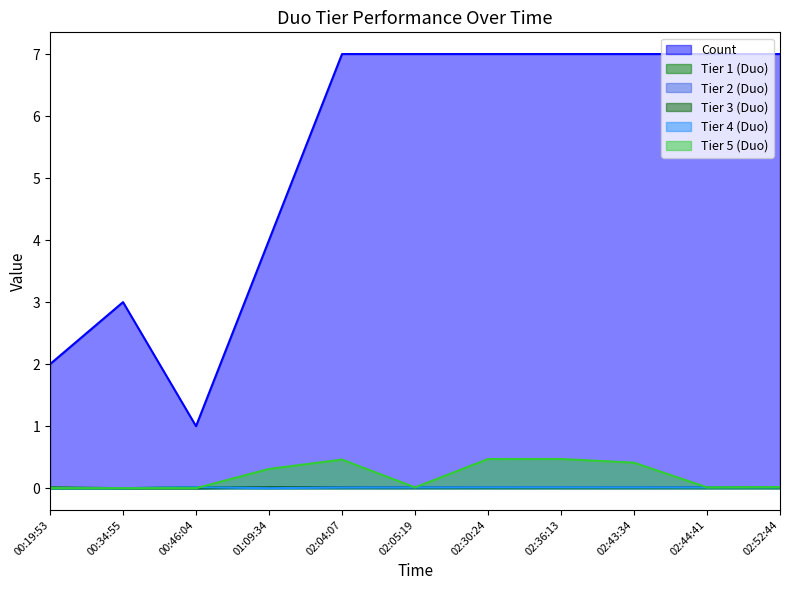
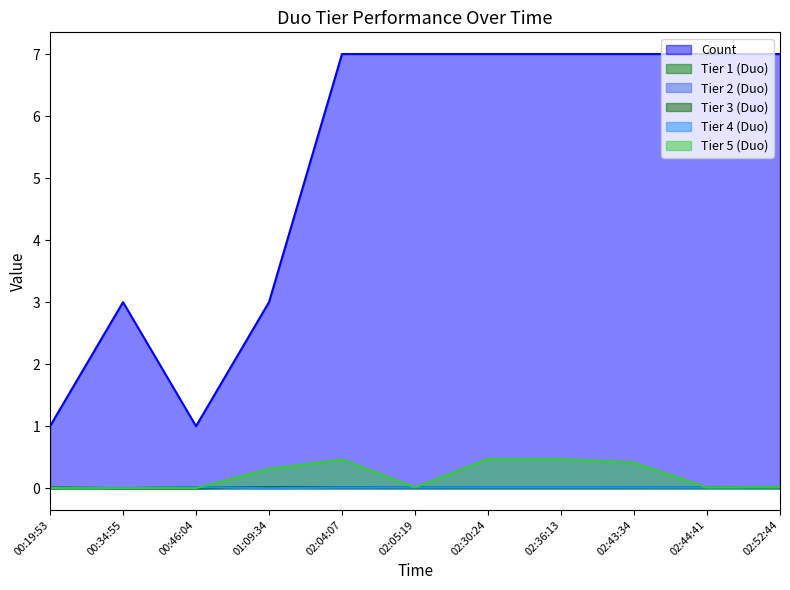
  {
    "Count": {
-     "00:19:53": 2,
+     "00:19:53": 1,
      "00:34:55": 3,
      "00:46:04": 1,
-     "01:09:34": 4,
+     "01:09:34": 3,
      "02:04:07": 7,
      "02:05:19": 7,
      "02:30:24": 7,
      "02:36:13": 7,
      "02:43:34": 7,
      "02:52:44": 7
    },
    "Tier 5 (Duo)": {
      "01:09:34": 0.3,
      "02:04:07": 0.5,
      "02:30:24": 0.5,
      "02:36:13": 0.5,
      "02:43:34": 0.4
    }
  }
